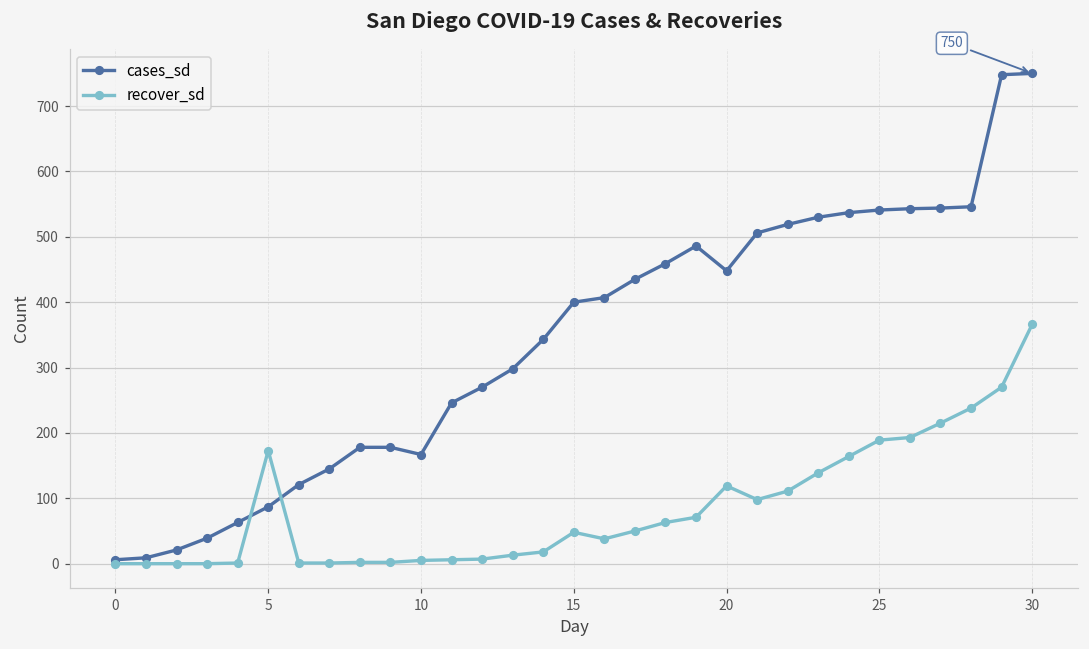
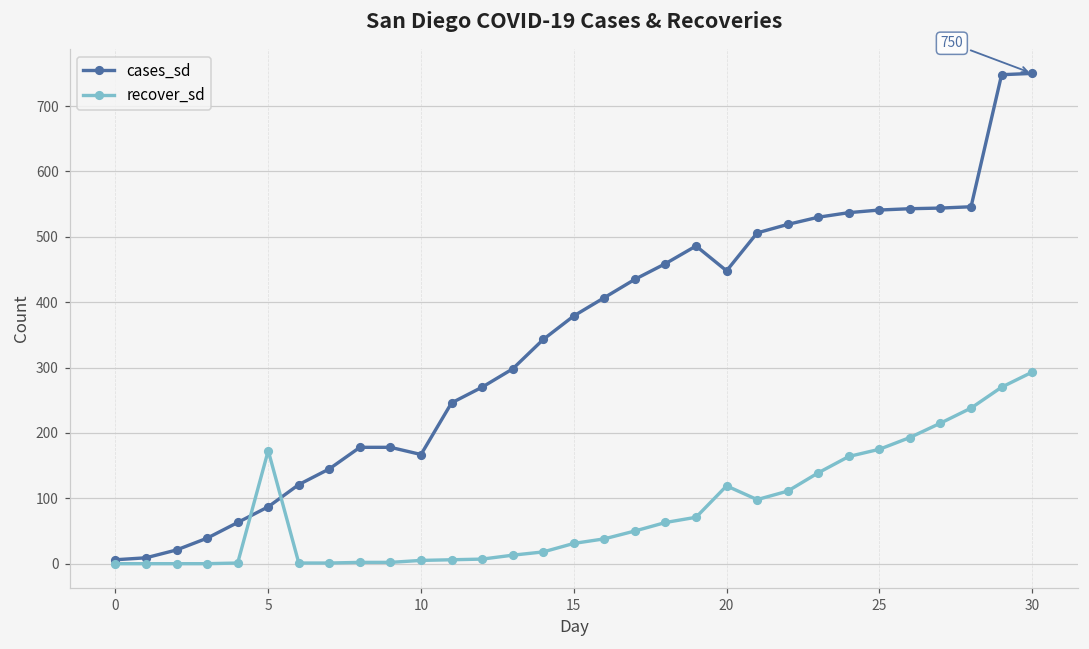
  {
    "cases_sd": {
      "0": 10,
      "5": 90,
      "10": 170,
-     "15": 400,
+     "15": 380,
      "20": 450,
      "25": 540,
      "30": 750
    },
    "recover_sd": {
      "0": 0,
      "5": 170,
      "10": 10,
-     "15": 50,
+     "15": 30,
      "20": 120,
-     "25": 190,
-     "30": 370
+     "25": 180,
+     "30": 290
    }
  }
